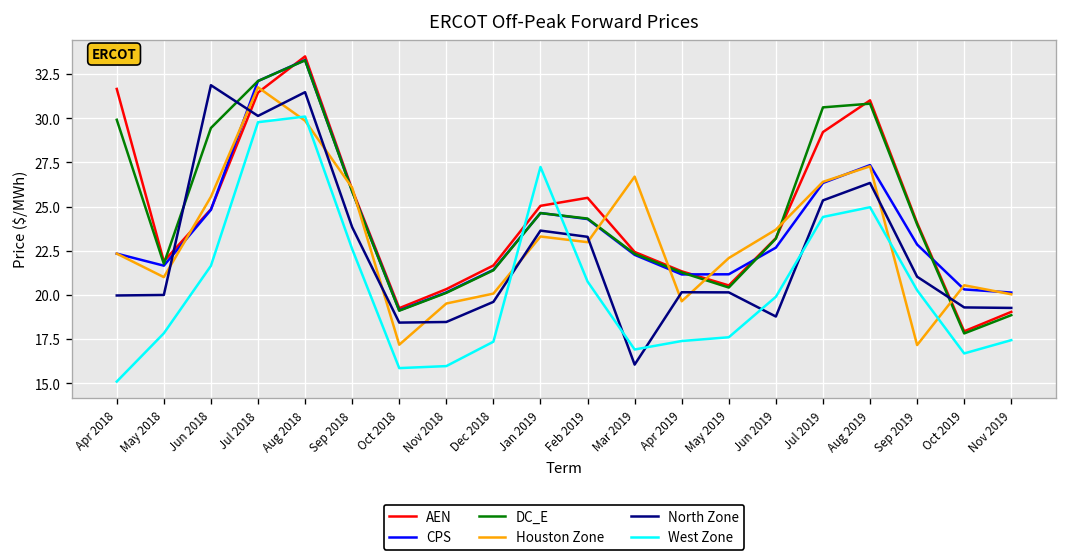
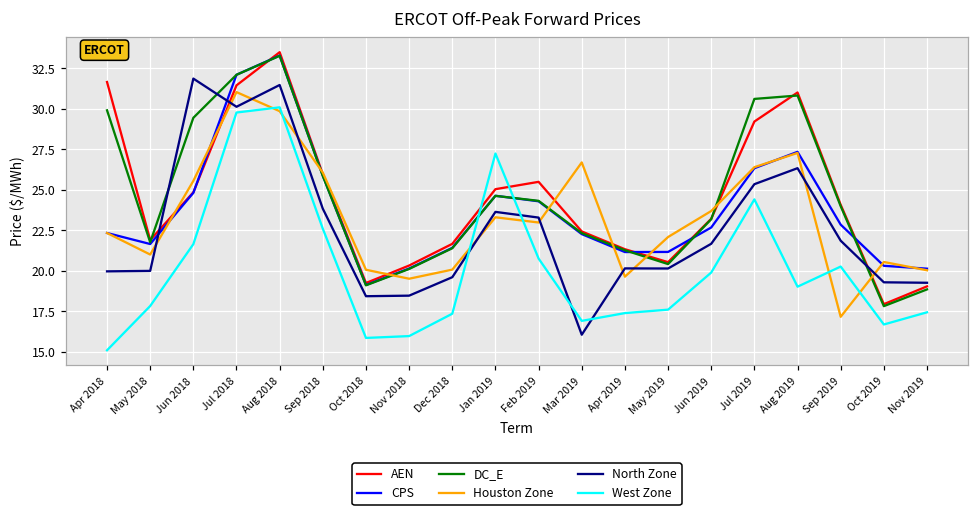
  {
    "AEN": {
      "Apr 2018": 31.7,
      "Jul 2018": 31.5,
      "Aug 2018": 33.5,
      "Nov 2018": 20.3,
      "Dec 2018": 21.7,
      "Jan 2019": 25.0,
      "Feb 2019": 25.5,
      "Jul 2019": 29.2,
      "Aug 2019": 31.0,
      "Nov 2019": 19.0
    },
    "CPS": {
      "May 2019": 21.2,
      "Jun 2019": 22.7,
      "Sep 2019": 22.9,
      "Oct 2019": 20.3
    },
    "DC_E": {
      "Apr 2018": 29.9,
      "Jun 2018": 29.5,
      "Jul 2019": 30.6,
      "Aug 2019": 30.8,
      "Nov 2019": 18.9
    },
    "Houston Zone": {
      "May 2018": 21.0,
      "Jun 2018": 25.6,
-     "Jul 2018": 31.8,
+     "Jul 2018": 31.0,
      "Aug 2018": 29.9,
-     "Oct 2018": 17.2,
+     "Oct 2018": 20.1,
      "Nov 2018": 19.5,
      "Dec 2018": 20.1,
      "Jan 2019": 23.3,
      "Feb 2019": 23.0,
      "Mar 2019": 26.7,
      "Apr 2019": 19.6,
      "May 2019": 22.1,
      "Jun 2019": 23.7,
      "Sep 2019": 17.2,
      "Oct 2019": 20.5
    },
    "North Zone": {
      "Apr 2018": 20.0,
      "May 2018": 20.0,
      "Jun 2018": 31.9,
      "Jul 2018": 30.1,
      "Aug 2018": 31.5,
      "Sep 2018": 23.8,
      "Oct 2018": 18.4,
      "Nov 2018": 18.5,
      "Dec 2018": 19.6,
      "Jan 2019": 23.6,
      "Feb 2019": 23.3,
      "Mar 2019": 16.1,
      "Apr 2019": 20.2,
      "May 2019": 20.1,
-     "Jun 2019": 18.8,
+     "Jun 2019": 21.7,
      "Jul 2019": 25.4,
      "Aug 2019": 26.3,
-     "Sep 2019": 21.0,
+     "Sep 2019": 21.9,
      "Oct 2019": 19.3,
      "Nov 2019": 19.3
    },
    "West Zone": {
      "Apr 2018": 15.1,
      "May 2018": 17.8,
      "Jun 2018": 21.6,
      "Jul 2018": 29.8,
      "Aug 2018": 30.1,
      "Sep 2018": 22.6,
      "Oct 2018": 15.9,
      "Nov 2018": 16.0,
      "Dec 2018": 17.4,
      "Jan 2019": 27.2,
      "Feb 2019": 20.8,
      "Mar 2019": 16.9,
      "Apr 2019": 17.4,
      "May 2019": 17.6,
      "Jun 2019": 19.9,
      "Jul 2019": 24.4,
-     "Aug 2019": 25.0,
+     "Aug 2019": 19.0,
      "Sep 2019": 20.3,
      "Oct 2019": 16.7,
      "Nov 2019": 17.4
    }
  }
